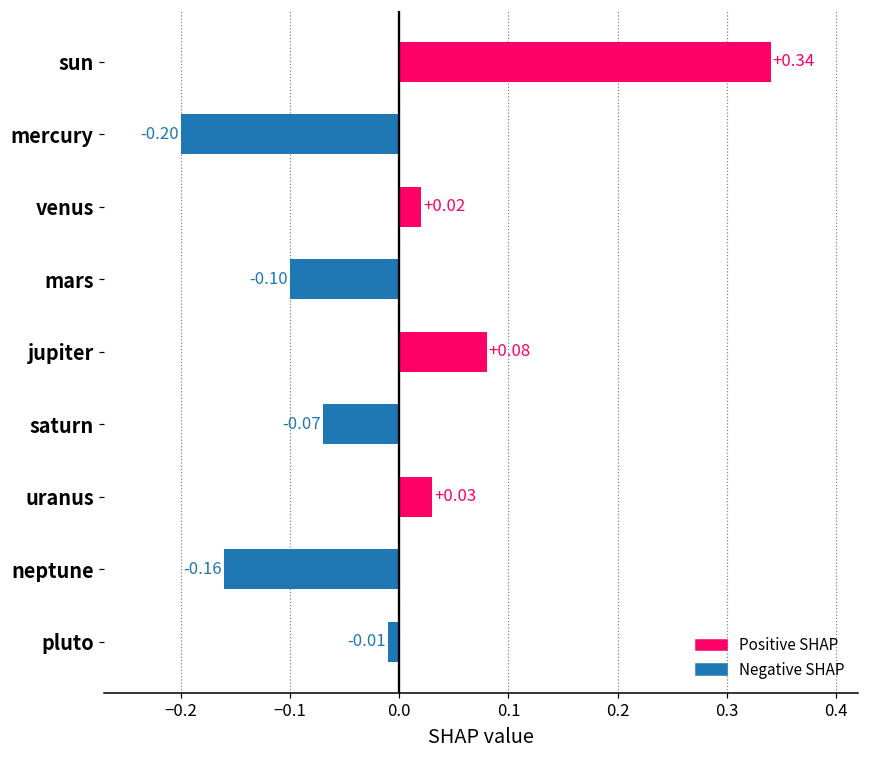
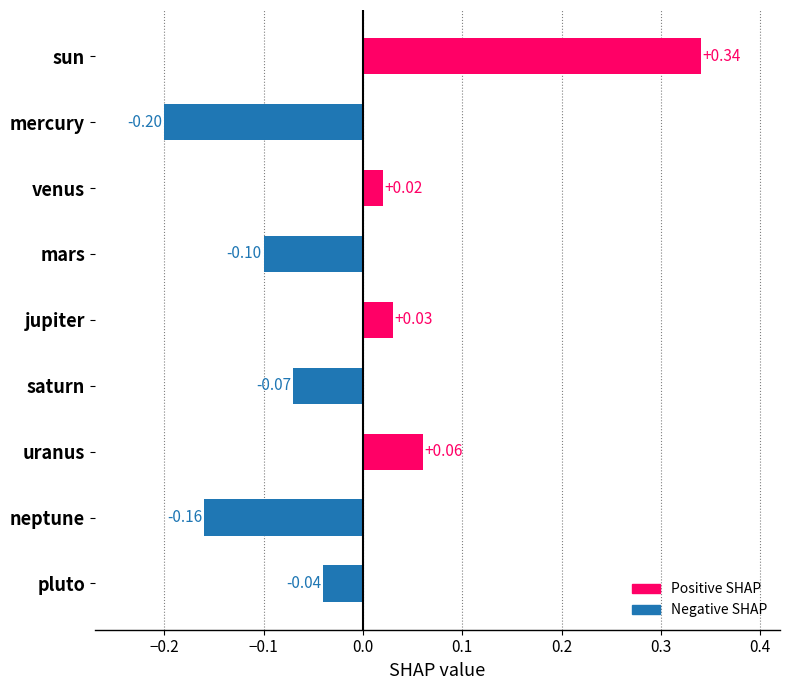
  {
    "sun": "+0.34",
    "mercury": "-0.20",
    "venus": "+0.02",
    "mars": "-0.10",
-   "jupiter": "+0.08",
+   "jupiter": "+0.03",
    "saturn": "-0.07",
-   "uranus": "+0.03",
+   "uranus": "+0.06",
    "neptune": "-0.16",
-   "pluto": "-0.01"
+   "pluto": "-0.04"
  }
